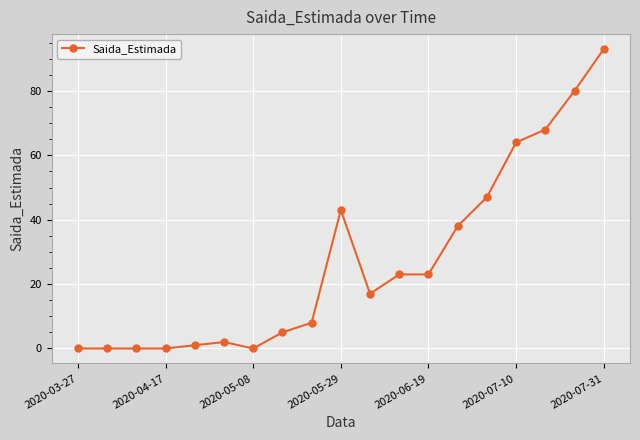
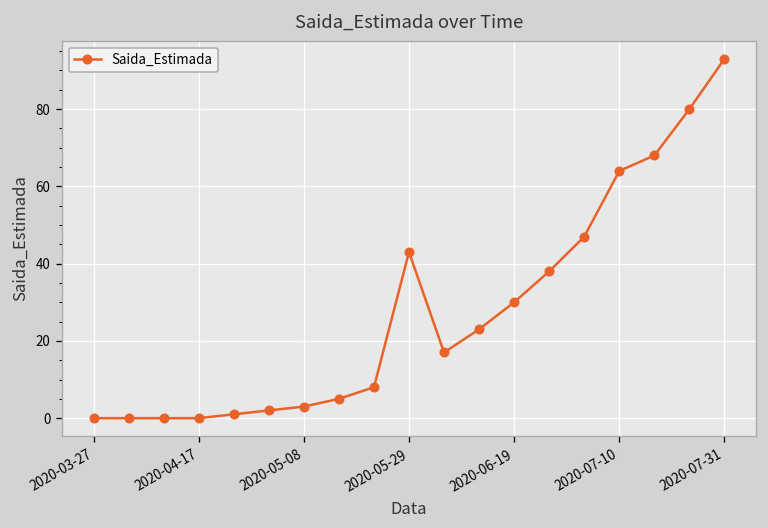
  {
    "2020-03-27": 0,
    "2020-04-17": 0,
-   "2020-05-08": 0,
+   "2020-05-08": 3,
    "2020-05-29": 43,
-   "2020-06-19": 23,
+   "2020-06-19": 30,
    "2020-07-10": 64,
    "2020-07-31": 93
  }
